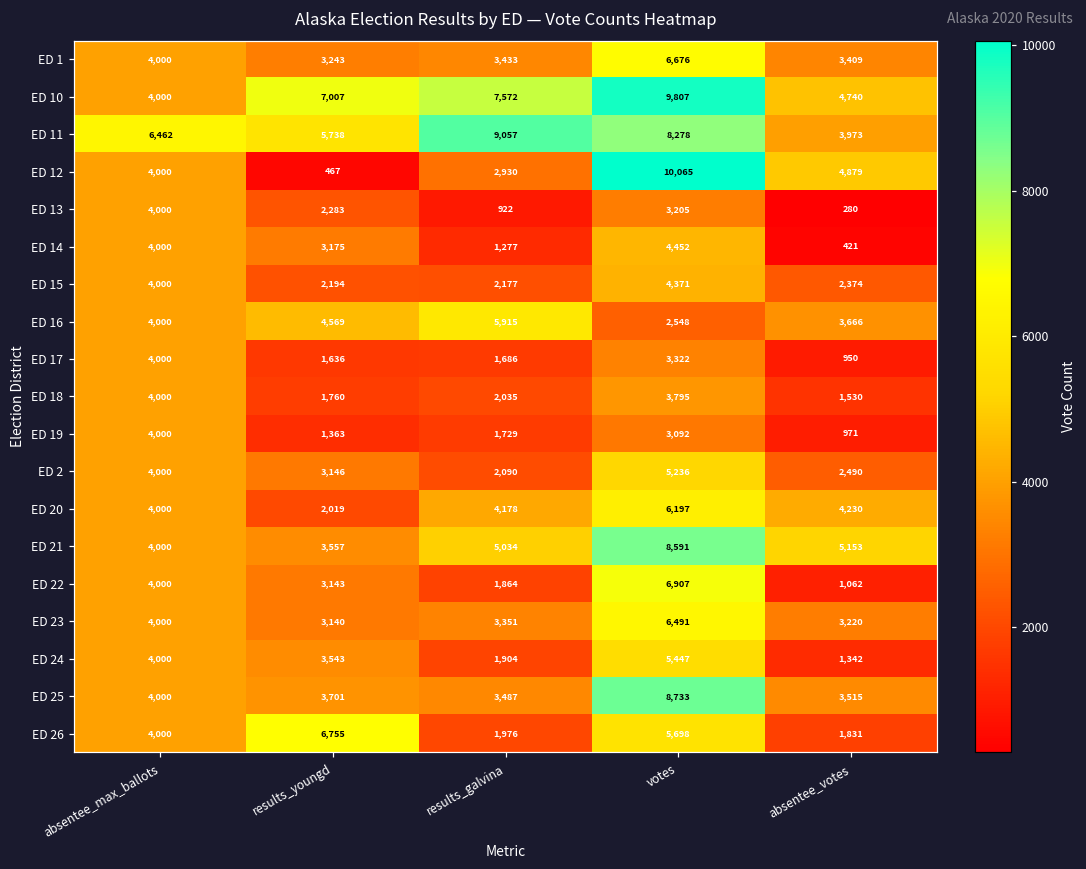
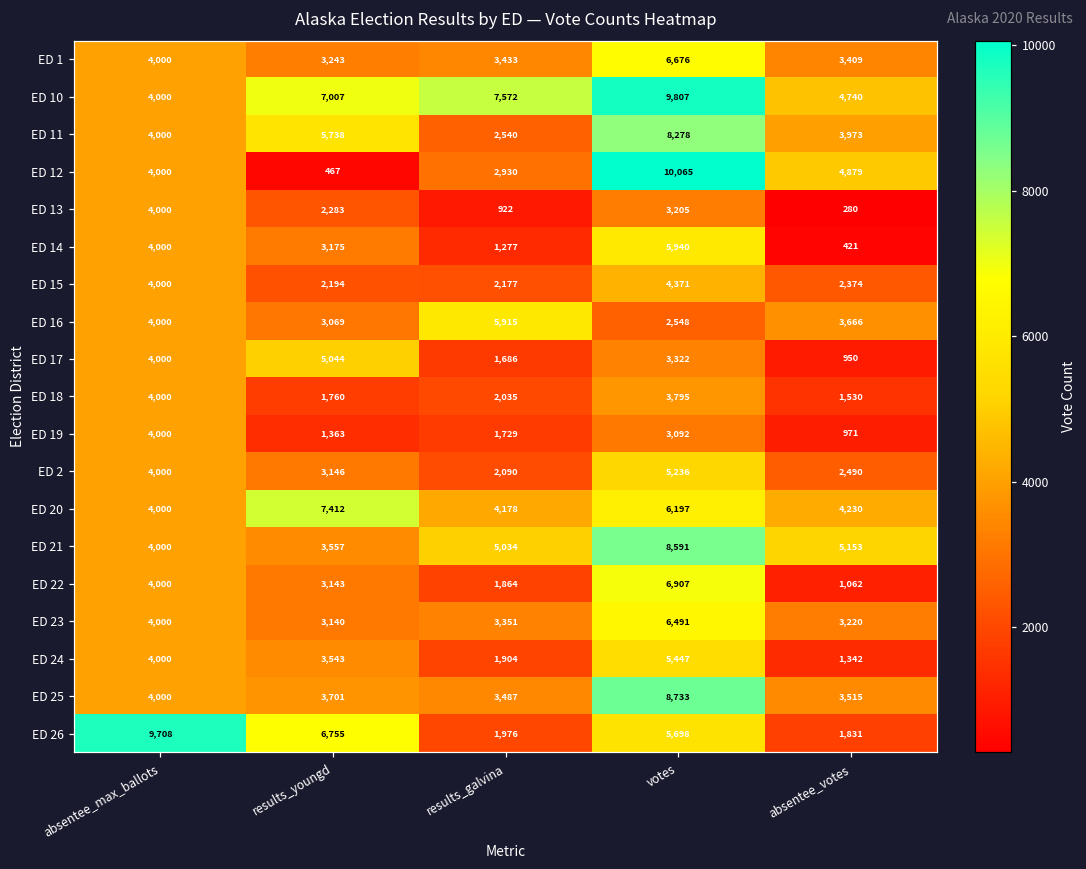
  {
    "ED 1": {
      "absentee_max_ballots": "4,000",
      "results_youngd": "3,243",
      "results_galvina": "3,433",
      "votes": "6,676",
      "absentee_votes": "3,409"
    },
    "ED 10": {
      "absentee_max_ballots": "4,000",
      "results_youngd": "7,007",
      "results_galvina": "7,572",
      "votes": "9,807",
      "absentee_votes": "4,740"
    },
    "ED 11": {
-     "absentee_max_ballots": "6,462",
+     "absentee_max_ballots": "4,000",
      "results_youngd": "5,738",
-     "results_galvina": "9,057",
+     "results_galvina": "2,540",
      "votes": "8,278",
      "absentee_votes": "3,973"
    },
    "ED 12": {
      "absentee_max_ballots": "4,000",
      "results_youngd": "467",
      "results_galvina": "2,930",
      "votes": "10,065",
      "absentee_votes": "4,879"
    },
    "ED 13": {
      "absentee_max_ballots": "4,000",
      "results_youngd": "2,283",
      "results_galvina": "922",
      "votes": "3,205",
      "absentee_votes": "280"
    },
    "ED 14": {
      "absentee_max_ballots": "4,000",
      "results_youngd": "3,175",
      "results_galvina": "1,277",
-     "votes": "4,452",
+     "votes": "5,940",
      "absentee_votes": "421"
    },
    "ED 15": {
      "absentee_max_ballots": "4,000",
      "results_youngd": "2,194",
      "results_galvina": "2,177",
      "votes": "4,371",
      "absentee_votes": "2,374"
    },
    "ED 16": {
      "absentee_max_ballots": "4,000",
-     "results_youngd": "4,569",
+     "results_youngd": "3,069",
      "results_galvina": "5,915",
      "votes": "2,548",
      "absentee_votes": "3,666"
    },
    "ED 17": {
      "absentee_max_ballots": "4,000",
-     "results_youngd": "1,636",
+     "results_youngd": "5,044",
      "results_galvina": "1,686",
      "votes": "3,322",
      "absentee_votes": "950"
    },
    "ED 18": {
      "absentee_max_ballots": "4,000",
      "results_youngd": "1,760",
      "results_galvina": "2,035",
      "votes": "3,795",
      "absentee_votes": "1,530"
    },
    "ED 19": {
      "absentee_max_ballots": "4,000",
      "results_youngd": "1,363",
      "results_galvina": "1,729",
      "votes": "3,092",
      "absentee_votes": "971"
    },
    "ED 2": {
      "absentee_max_ballots": "4,000",
      "results_youngd": "3,146",
      "results_galvina": "2,090",
      "votes": "5,236",
      "absentee_votes": "2,490"
    },
    "ED 20": {
      "absentee_max_ballots": "4,000",
-     "results_youngd": "2,019",
+     "results_youngd": "7,412",
      "results_galvina": "4,178",
      "votes": "6,197",
      "absentee_votes": "4,230"
    },
    "ED 21": {
      "absentee_max_ballots": "4,000",
      "results_youngd": "3,557",
      "results_galvina": "5,034",
      "votes": "8,591",
      "absentee_votes": "5,153"
    },
    "ED 22": {
      "absentee_max_ballots": "4,000",
      "results_youngd": "3,143",
      "results_galvina": "1,864",
      "votes": "6,907",
      "absentee_votes": "1,062"
    },
    "ED 23": {
      "absentee_max_ballots": "4,000",
      "results_youngd": "3,140",
      "results_galvina": "3,351",
      "votes": "6,491",
      "absentee_votes": "3,220"
    },
    "ED 24": {
      "absentee_max_ballots": "4,000",
      "results_youngd": "3,543",
      "results_galvina": "1,904",
      "votes": "5,447",
      "absentee_votes": "1,342"
    },
    "ED 25": {
      "absentee_max_ballots": "4,000",
      "results_youngd": "3,701",
      "results_galvina": "3,487",
      "votes": "8,733",
      "absentee_votes": "3,515"
    },
    "ED 26": {
-     "absentee_max_ballots": "4,000",
+     "absentee_max_ballots": "9,708",
      "results_youngd": "6,755",
      "results_galvina": "1,976",
      "votes": "5,698",
      "absentee_votes": "1,831"
    }
  }
